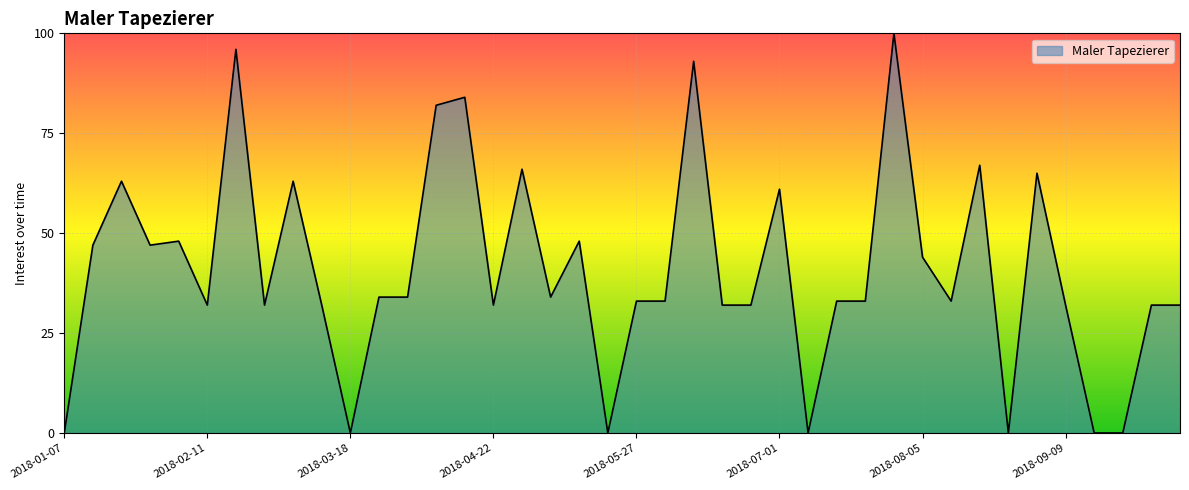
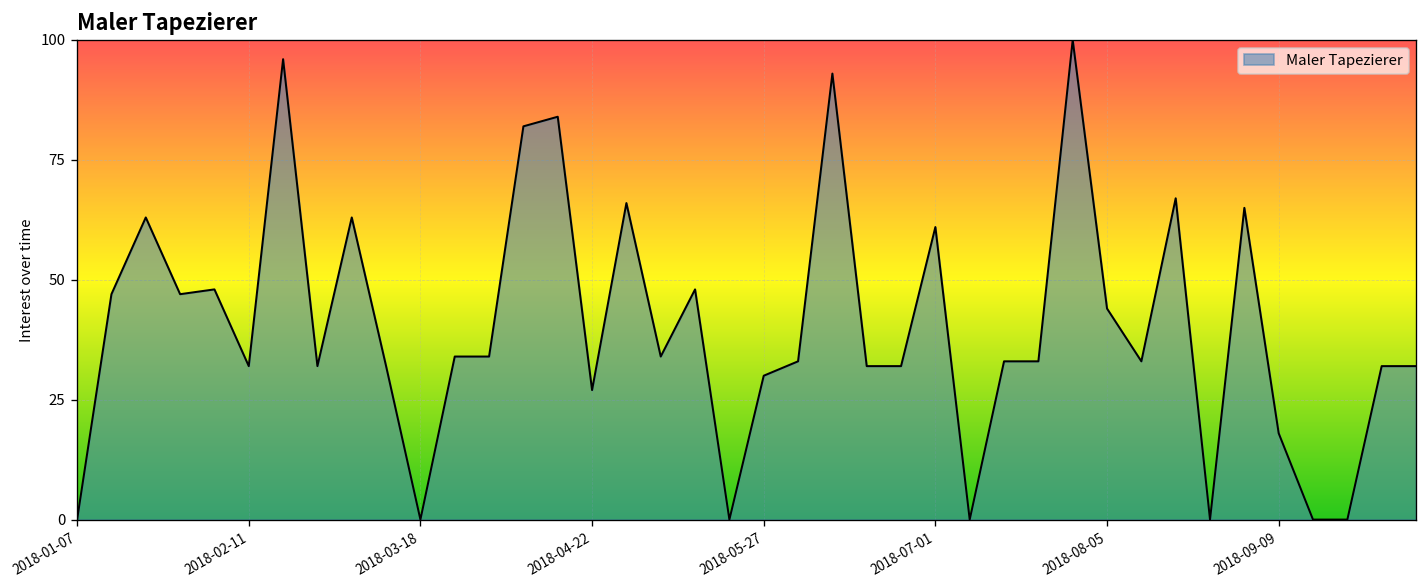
  {
    "2018-01-07": 0,
    "2018-02-11": 32,
    "2018-03-18": 0,
-   "2018-04-22": 32,
-   "2018-05-27": 33,
+   "2018-04-22": 27,
+   "2018-05-27": 30,
    "2018-07-01": 61,
    "2018-08-05": 44,
-   "2018-09-09": 32
+   "2018-09-09": 18
  }
